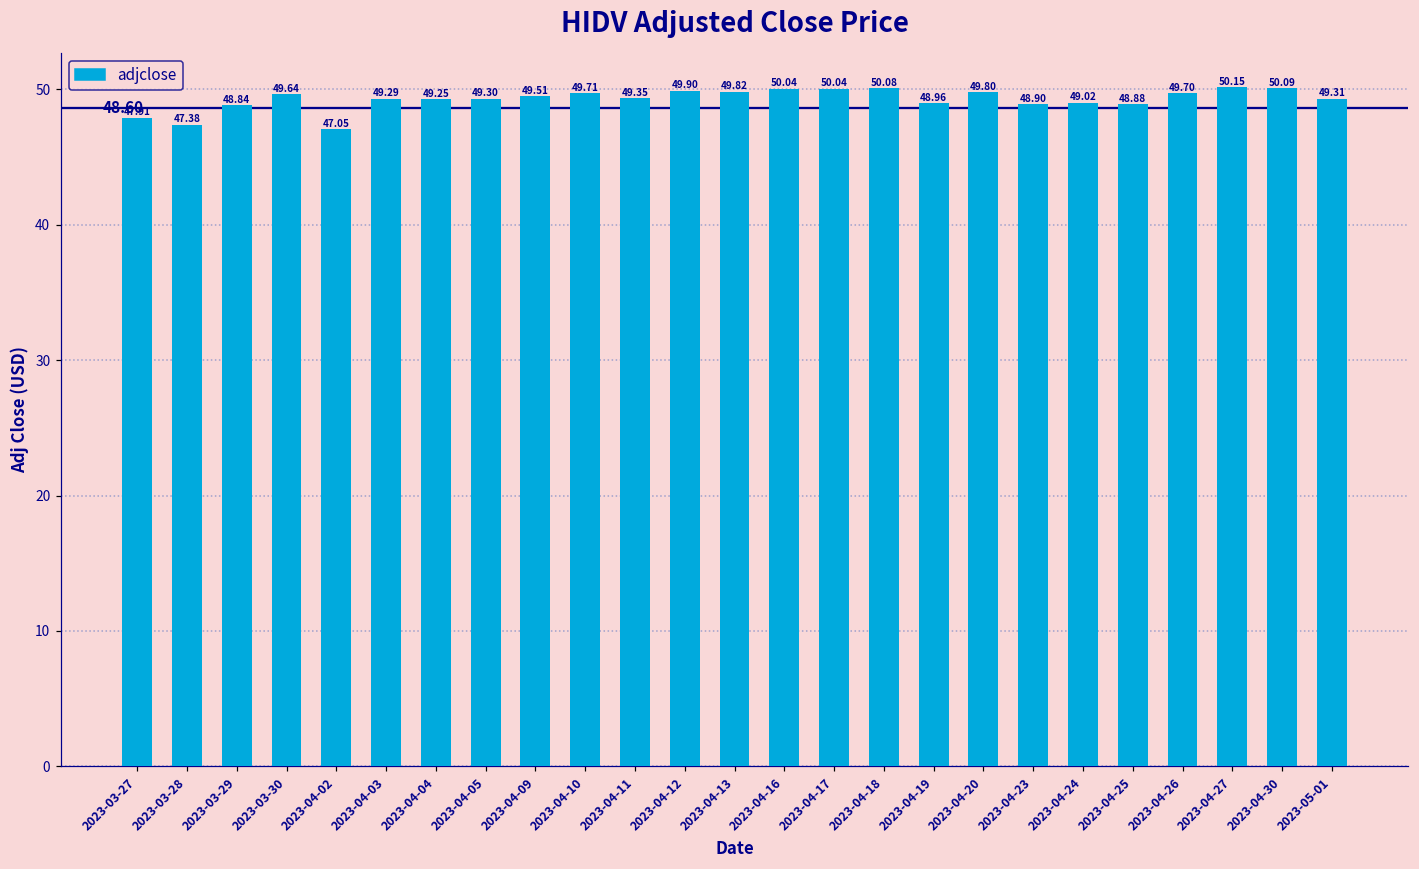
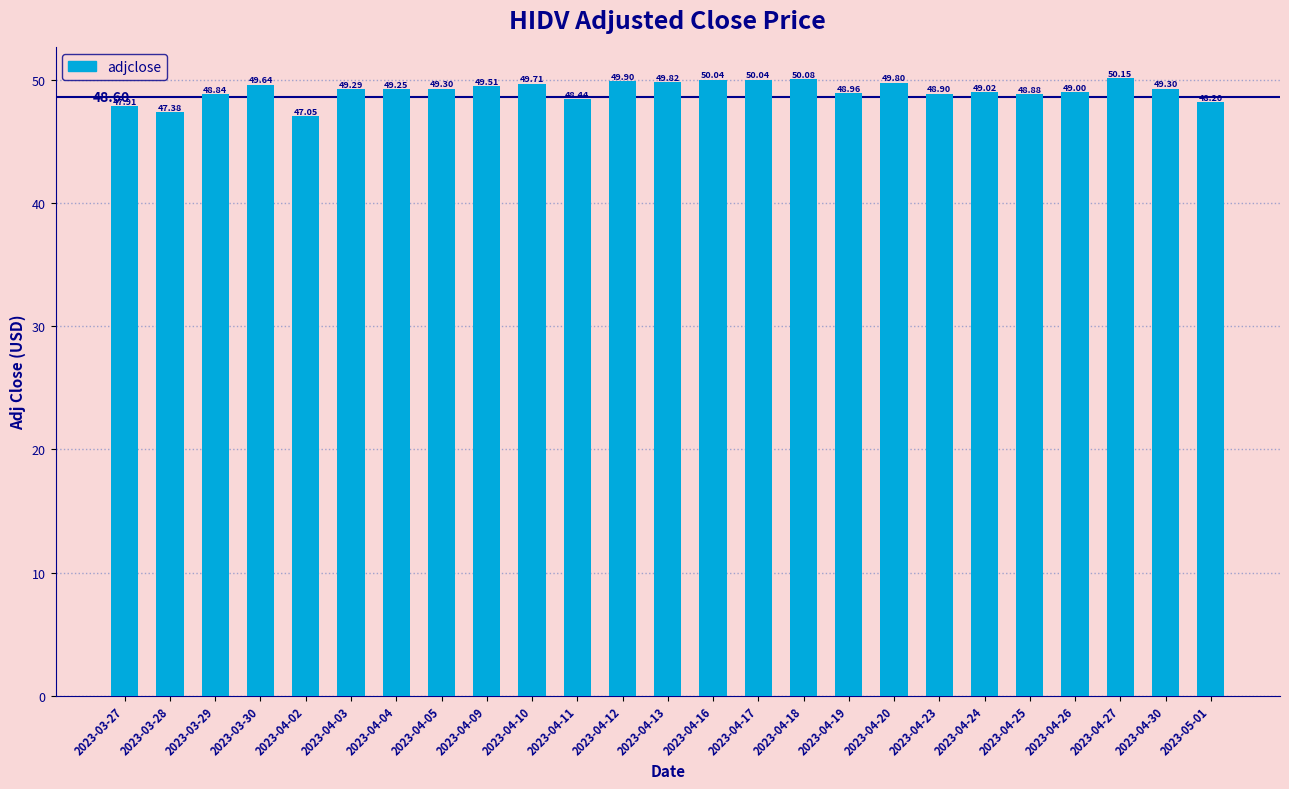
  {
    "2023-03-28": 47.38,
    "2023-03-29": 48.84,
    "2023-03-30": 49.64,
    "2023-04-02": 47.05,
    "2023-04-03": 49.29,
    "2023-04-04": 49.25,
    "2023-04-05": 49.30,
    "2023-04-09": 49.51,
    "2023-04-10": 49.71,
-   "2023-04-11": 49.35,
+   "2023-04-11": 48.44,
    "2023-04-12": 49.90,
    "2023-04-13": 49.82,
    "2023-04-16": 50.04,
    "2023-04-17": 50.04,
    "2023-04-18": 50.08,
    "2023-04-19": 48.96,
    "2023-04-20": 49.80,
    "2023-04-23": 48.90,
    "2023-04-24": 49.02,
    "2023-04-25": 48.88,
-   "2023-04-26": 49.70,
+   "2023-04-26": 49.00,
    "2023-04-27": 50.15,
-   "2023-04-30": 50.09,
-   "2023-05-01": 49.31
+   "2023-04-30": 49.30,
+   "2023-05-01": 48.20
  }
